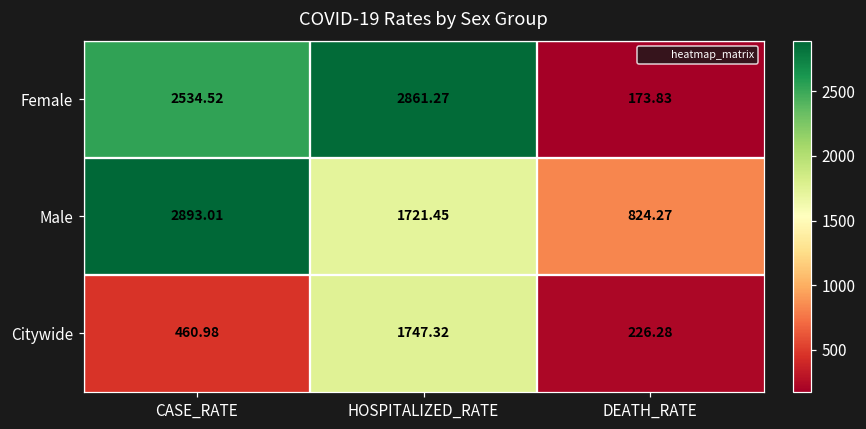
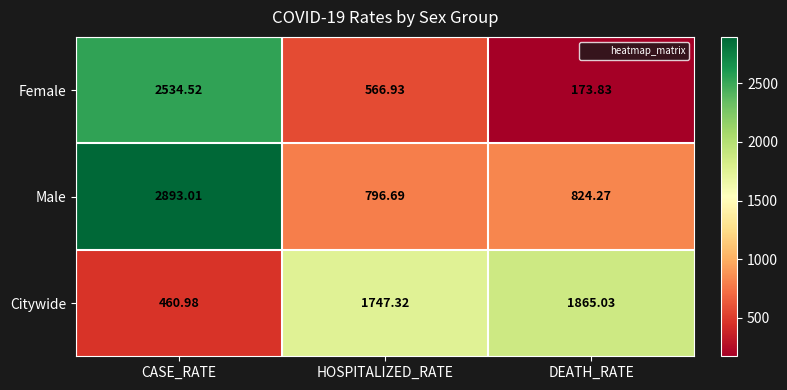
  {
    "Female": {
      "CASE_RATE": 2534.52,
-     "HOSPITALIZED_RATE": 2861.27,
+     "HOSPITALIZED_RATE": 566.93,
      "DEATH_RATE": 173.83
    },
    "Male": {
      "CASE_RATE": 2893.01,
-     "HOSPITALIZED_RATE": 1721.45,
+     "HOSPITALIZED_RATE": 796.69,
      "DEATH_RATE": 824.27
    },
    "Citywide": {
      "CASE_RATE": 460.98,
      "HOSPITALIZED_RATE": 1747.32,
-     "DEATH_RATE": 226.28
+     "DEATH_RATE": 1865.03
    }
  }
